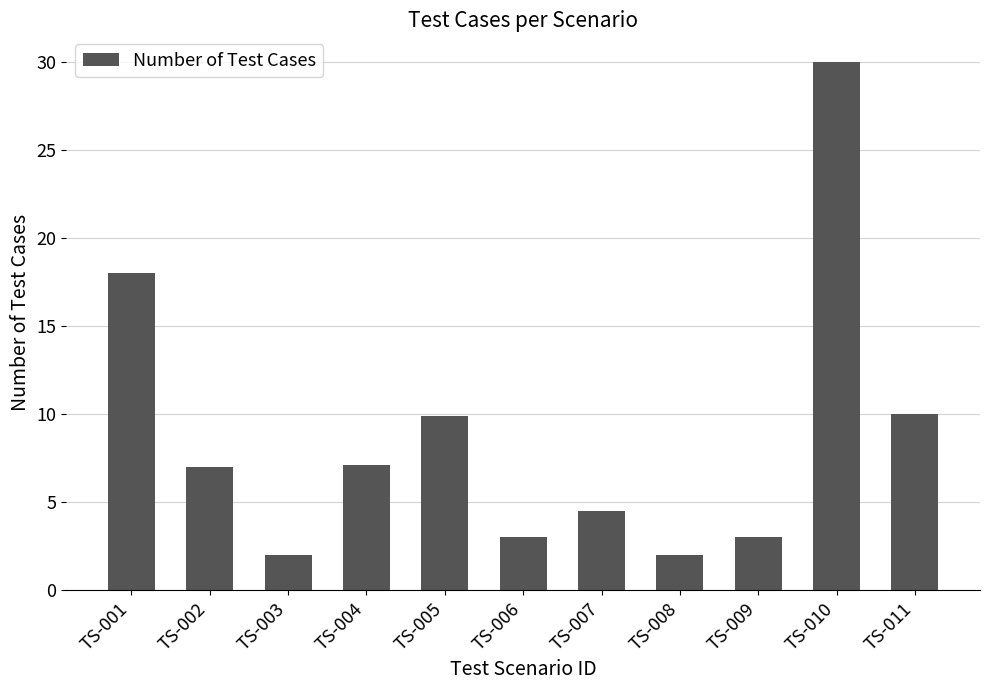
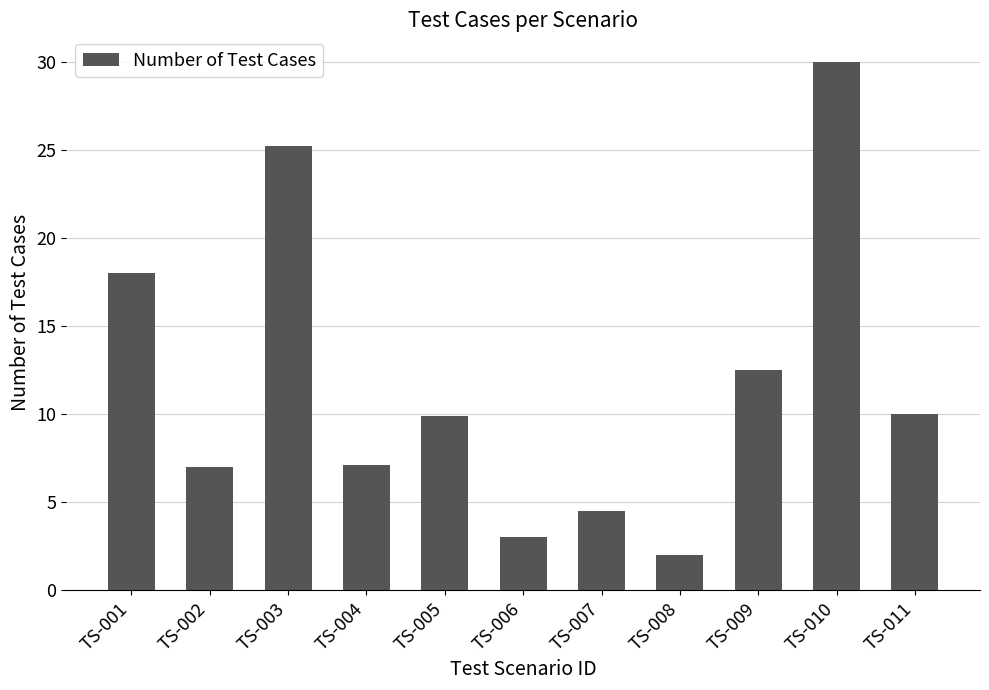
  {
    "TS-001": 18.0,
    "TS-002": 7.0,
-   "TS-003": 2.0,
+   "TS-003": 25.2,
    "TS-004": 7.1,
    "TS-005": 9.9,
    "TS-006": 3.0,
    "TS-007": 4.5,
    "TS-008": 2.0,
-   "TS-009": 3.0,
+   "TS-009": 12.5,
    "TS-010": 30.0,
    "TS-011": 10.0
  }
